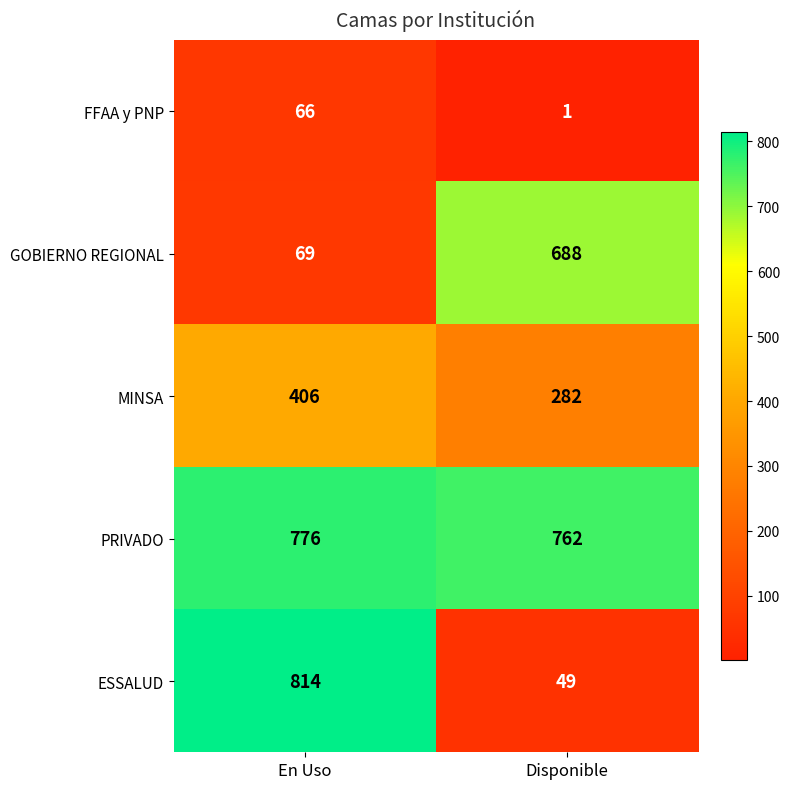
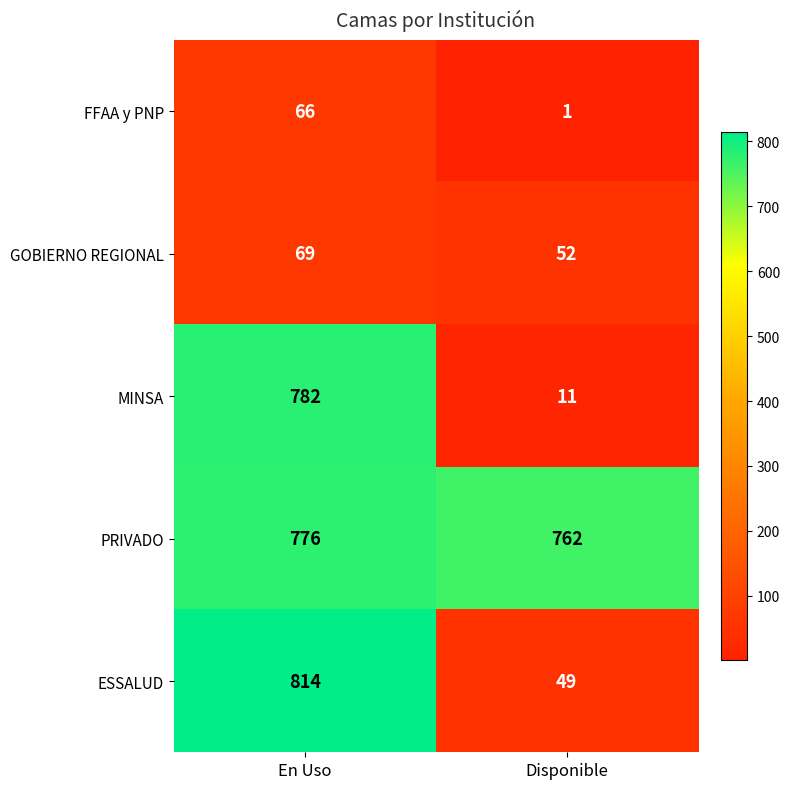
  {
    "FFAA y PNP": {
      "En Uso": 66,
      "Disponible": 1
    },
    "GOBIERNO REGIONAL": {
      "En Uso": 69,
-     "Disponible": 688
+     "Disponible": 52
    },
    "MINSA": {
-     "En Uso": 406,
-     "Disponible": 282
+     "En Uso": 782,
+     "Disponible": 11
    },
    "PRIVADO": {
      "En Uso": 776,
      "Disponible": 762
    },
    "ESSALUD": {
      "En Uso": 814,
      "Disponible": 49
    }
  }
